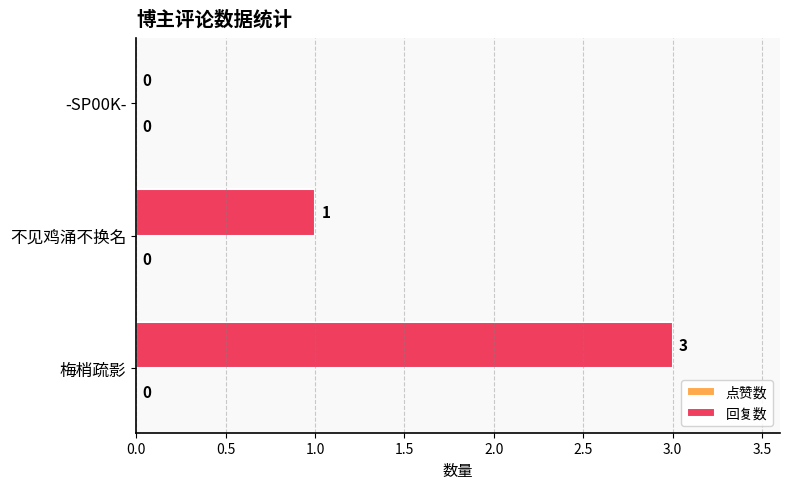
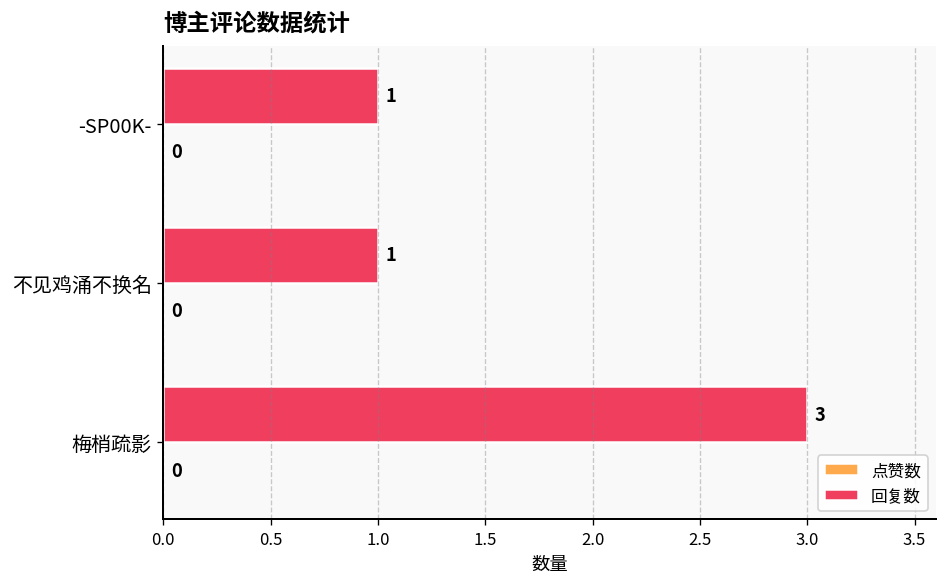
  {
    "点赞数": {
      "-SP00K-": 0,
      "不见鸡涌不换名": 0,
      "梅梢疏影": 0
    },
    "回复数": {
-     "-SP00K-": 0,
+     "-SP00K-": 1,
      "不见鸡涌不换名": 1,
      "梅梢疏影": 3
    }
  }
